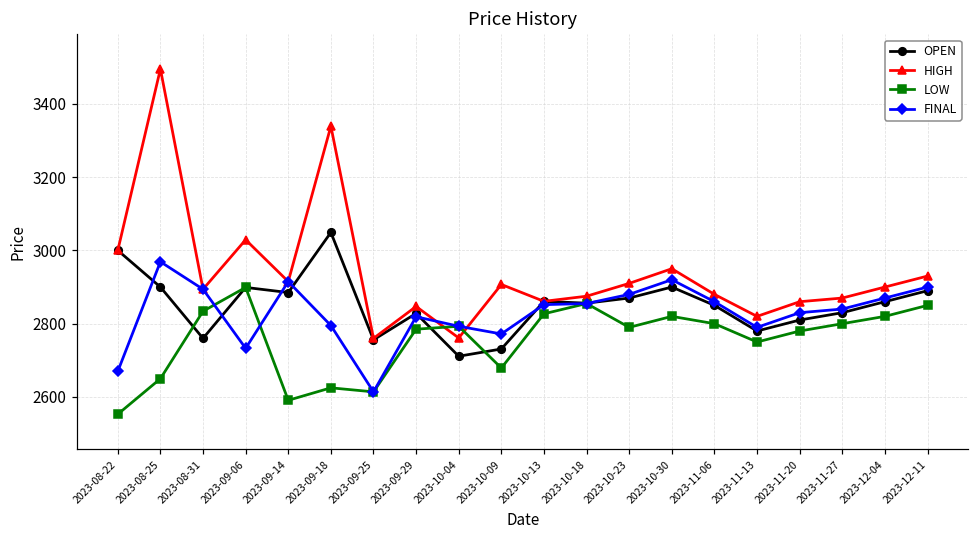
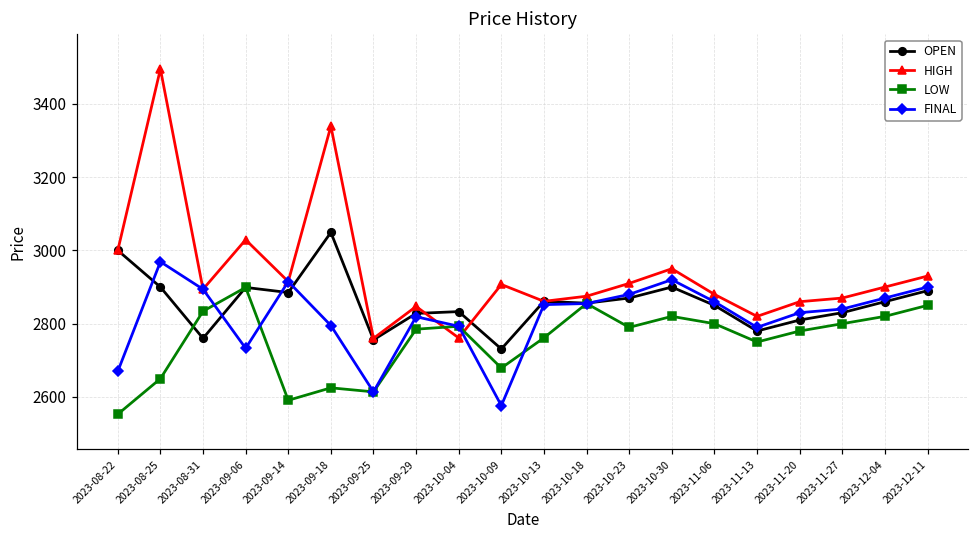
  {
    "OPEN": {
      "2023-08-25": 2900,
      "2023-08-31": 2760,
      "2023-09-14": 2890,
      "2023-09-18": 3050,
      "2023-09-29": 2830,
-     "2023-10-04": 2710,
+     "2023-10-04": 2830,
      "2023-10-09": 2730,
      "2023-10-23": 2870,
      "2023-10-30": 2900,
      "2023-11-06": 2850,
      "2023-11-13": 2780,
      "2023-11-20": 2810,
      "2023-11-27": 2830,
      "2023-12-04": 2860,
      "2023-12-11": 2890
    },
    "HIGH": {
      "2023-08-25": 3500,
      "2023-09-06": 3030,
      "2023-09-18": 3340,
      "2023-09-29": 2850,
      "2023-10-04": 2760,
      "2023-10-09": 2910,
      "2023-10-18": 2880,
      "2023-10-23": 2910,
      "2023-10-30": 2950,
      "2023-11-06": 2880,
      "2023-11-13": 2820,
      "2023-11-20": 2860,
      "2023-11-27": 2870,
      "2023-12-04": 2900,
      "2023-12-11": 2930
    },
    "LOW": {
      "2023-08-22": 2550,
      "2023-08-25": 2650,
      "2023-08-31": 2830,
      "2023-09-14": 2590,
      "2023-09-18": 2630,
      "2023-09-29": 2790,
      "2023-10-09": 2680,
-     "2023-10-13": 2830,
+     "2023-10-13": 2760,
      "2023-10-23": 2790,
      "2023-10-30": 2820,
      "2023-11-06": 2800,
      "2023-11-13": 2750,
      "2023-11-20": 2780,
      "2023-11-27": 2800,
      "2023-12-04": 2820,
      "2023-12-11": 2850
    },
    "FINAL": {
      "2023-08-22": 2670,
      "2023-08-25": 2970,
      "2023-09-06": 2730,
      "2023-09-18": 2800,
      "2023-09-29": 2820,
-     "2023-10-09": 2770,
+     "2023-10-09": 2580,
      "2023-10-13": 2850,
      "2023-10-23": 2880,
      "2023-10-30": 2920,
      "2023-11-06": 2860,
      "2023-11-13": 2790,
      "2023-11-20": 2830,
      "2023-11-27": 2840,
      "2023-12-04": 2870,
      "2023-12-11": 2900
    }
  }
